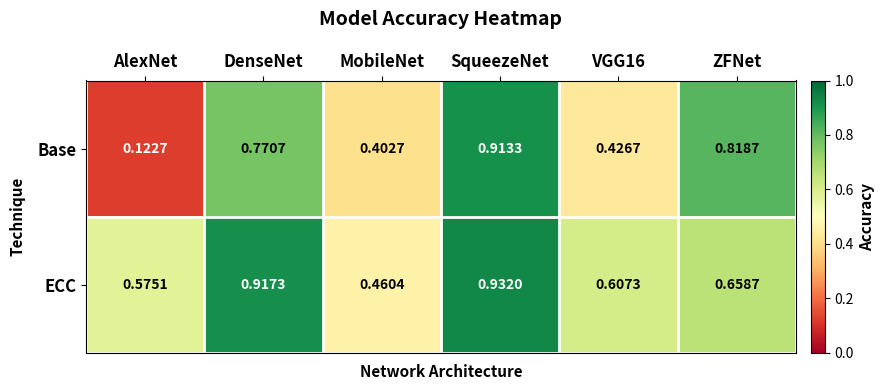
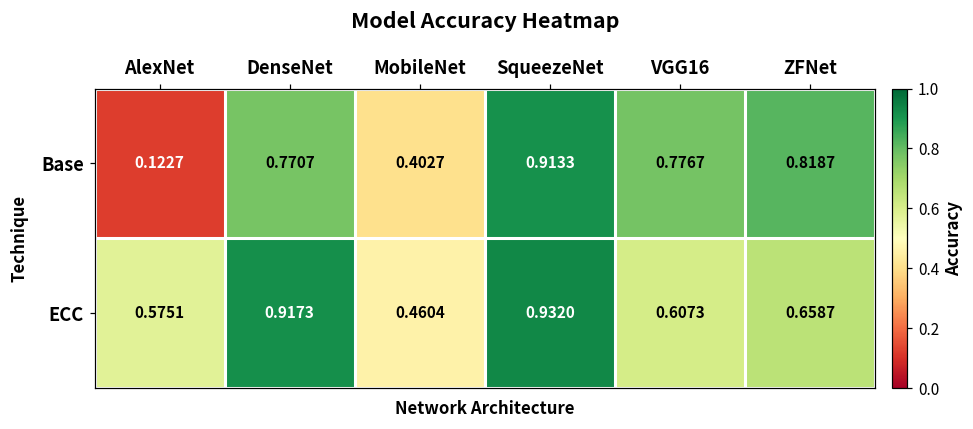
  {
    "Base": {
      "AlexNet": 0.1227,
      "DenseNet": 0.7707,
      "MobileNet": 0.4027,
      "SqueezeNet": 0.9133,
-     "VGG16": 0.4267,
+     "VGG16": 0.7767,
      "ZFNet": 0.8187
    },
    "ECC": {
      "AlexNet": 0.5751,
      "DenseNet": 0.9173,
      "MobileNet": 0.4604,
      "SqueezeNet": 0.9320,
      "VGG16": 0.6073,
      "ZFNet": 0.6587
    }
  }
